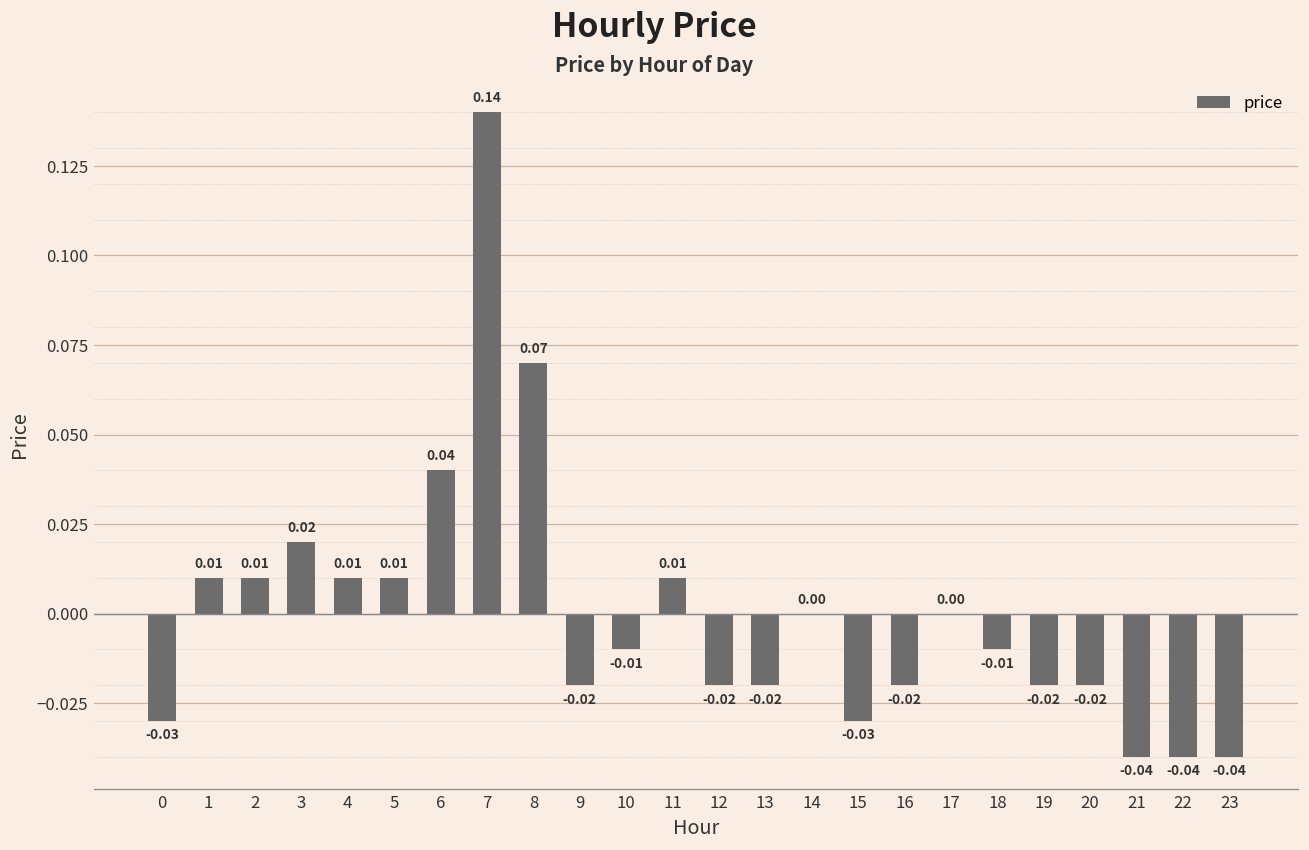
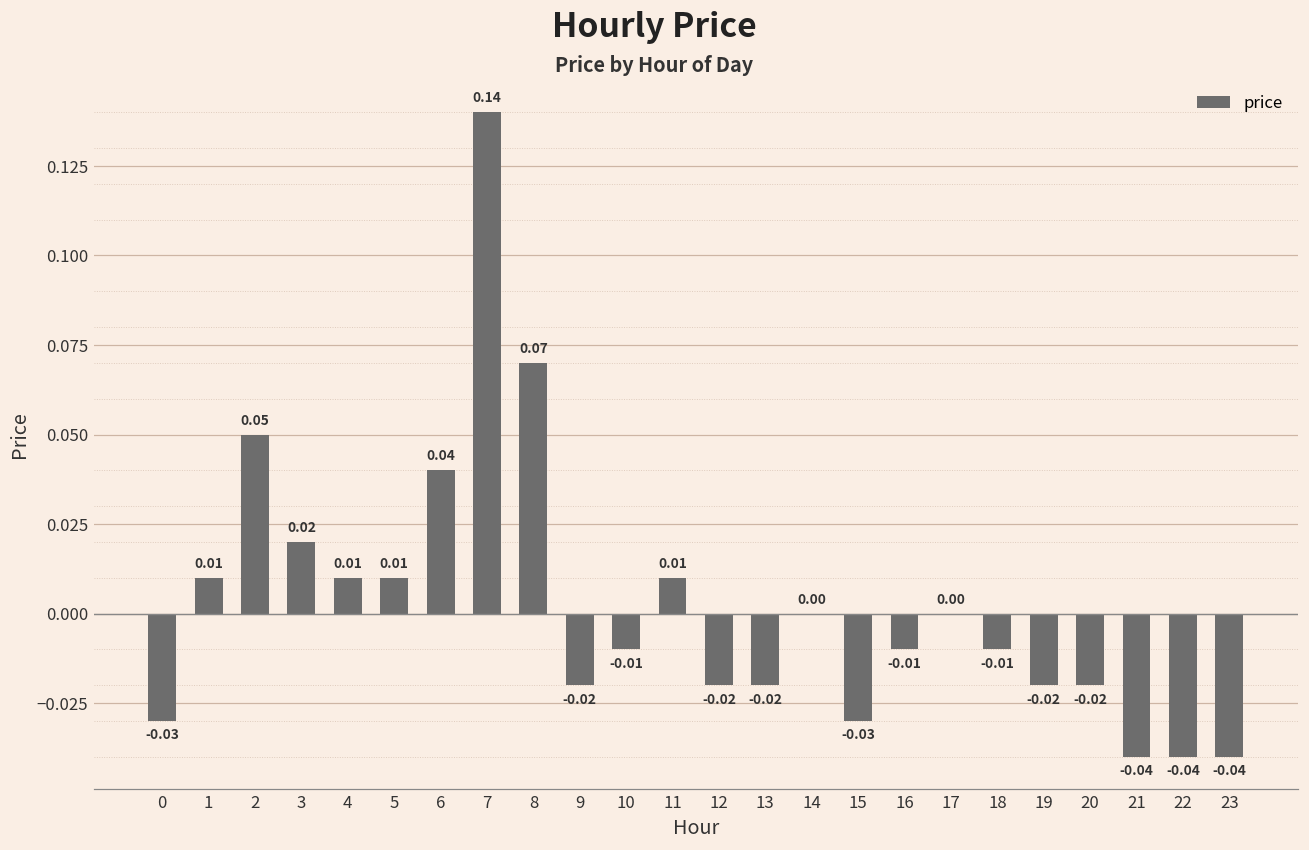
  {
    "0": -0.03,
    "1": 0.01,
-   "2": 0.01,
+   "2": 0.05,
    "3": 0.02,
    "4": 0.01,
    "5": 0.01,
    "6": 0.04,
    "7": 0.14,
    "8": 0.07,
    "9": -0.02,
    "10": -0.01,
    "11": 0.01,
    "12": -0.02,
    "13": -0.02,
    "14": 0.00,
    "15": -0.03,
-   "16": -0.02,
+   "16": -0.01,
    "17": 0.00,
    "18": -0.01,
    "19": -0.02,
    "20": -0.02,
    "21": -0.04,
    "22": -0.04,
    "23": -0.04
  }
